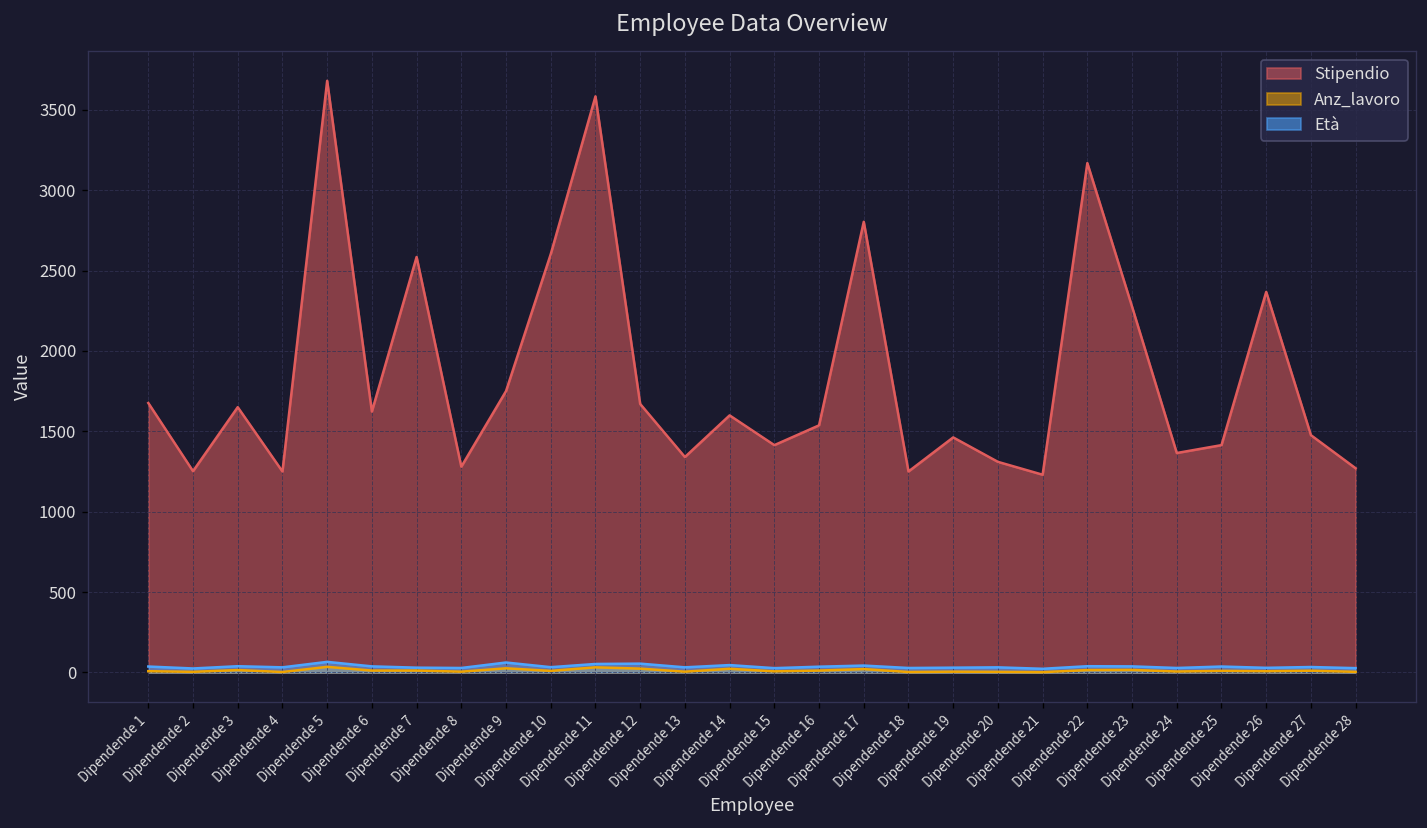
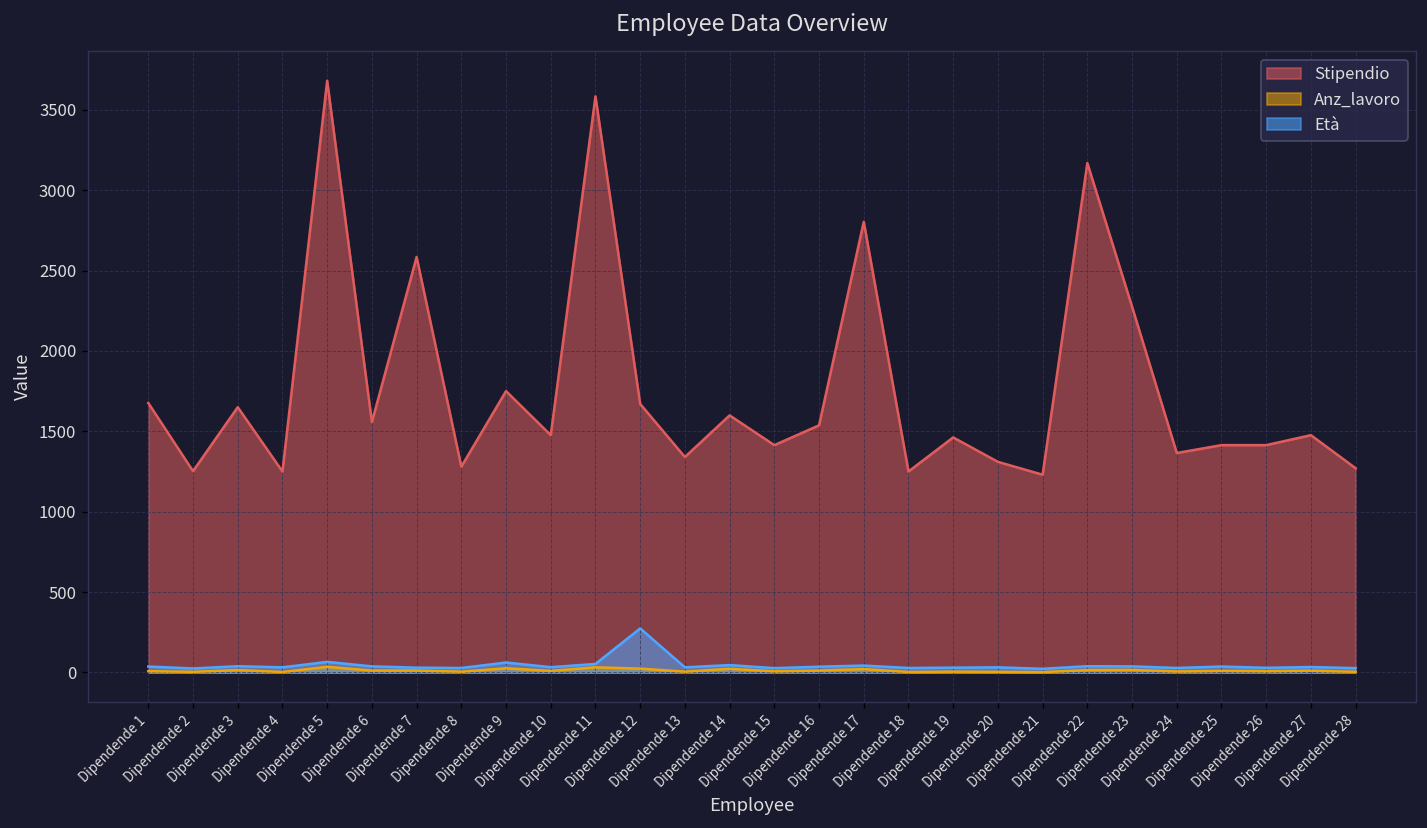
  {
    "Stipendio": {
      "Dipendende 1": 1680,
      "Dipendende 2": 1250,
      "Dipendende 3": 1650,
      "Dipendende 4": 1250,
      "Dipendende 5": 3680,
-     "Dipendende 6": 1620,
+     "Dipendende 6": 1560,
      "Dipendende 7": 2580,
      "Dipendende 8": 1280,
      "Dipendende 9": 1750,
-     "Dipendende 10": 2600,
+     "Dipendende 10": 1480,
      "Dipendende 11": 3580,
      "Dipendende 12": 1670,
      "Dipendende 13": 1340,
      "Dipendende 14": 1600,
      "Dipendende 15": 1410,
      "Dipendende 16": 1540,
      "Dipendende 17": 2800,
      "Dipendende 18": 1250,
      "Dipendende 19": 1460,
      "Dipendende 20": 1310,
      "Dipendende 21": 1230,
      "Dipendende 22": 3170,
      "Dipendende 23": 2280,
      "Dipendende 24": 1370,
      "Dipendende 25": 1410,
-     "Dipendende 26": 2370,
+     "Dipendende 26": 1410,
      "Dipendende 27": 1480,
      "Dipendende 28": 1270
    },
    "Anz_lavoro": {
      "Dipendende 1": 10,
      "Dipendende 2": 0,
      "Dipendende 3": 20,
      "Dipendende 4": 0,
      "Dipendende 5": 40,
      "Dipendende 6": 10,
      "Dipendende 8": 10,
      "Dipendende 9": 30,
      "Dipendende 10": 10,
      "Dipendende 11": 30,
      "Dipendende 12": 20,
      "Dipendende 13": 10,
      "Dipendende 14": 20,
      "Dipendende 15": 10,
      "Dipendende 16": 10,
      "Dipendende 17": 20,
      "Dipendende 18": 0,
      "Dipendende 19": 10,
      "Dipendende 20": 0,
      "Dipendende 21": 0,
      "Dipendende 22": 20,
      "Dipendende 23": 20,
      "Dipendende 24": 10,
      "Dipendende 25": 10,
      "Dipendende 26": 10,
      "Dipendende 27": 10,
      "Dipendende 28": 0
    },
    "Età": {
      "Dipendende 1": 40,
      "Dipendende 2": 30,
      "Dipendende 3": 40,
      "Dipendende 4": 30,
      "Dipendende 5": 70,
      "Dipendende 6": 40,
      "Dipendende 8": 30,
      "Dipendende 9": 60,
      "Dipendende 10": 30,
      "Dipendende 11": 50,
-     "Dipendende 12": 60,
+     "Dipendende 12": 270,
      "Dipendende 13": 30,
      "Dipendende 14": 50,
      "Dipendende 15": 30,
      "Dipendende 16": 40,
      "Dipendende 17": 40,
      "Dipendende 18": 30,
      "Dipendende 19": 30,
      "Dipendende 20": 30,
      "Dipendende 21": 20,
      "Dipendende 22": 40,
      "Dipendende 23": 40,
      "Dipendende 24": 30,
      "Dipendende 25": 40,
      "Dipendende 26": 30,
      "Dipendende 27": 30,
      "Dipendende 28": 30
    }
  }
